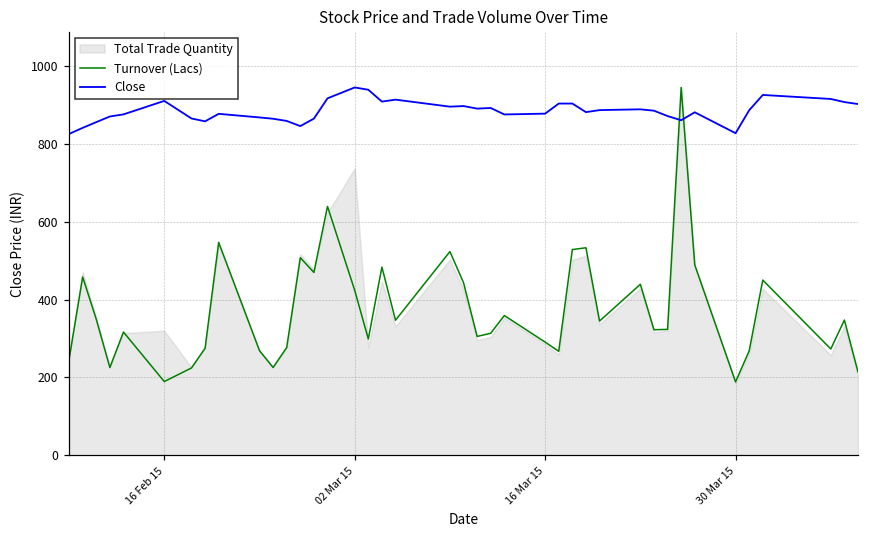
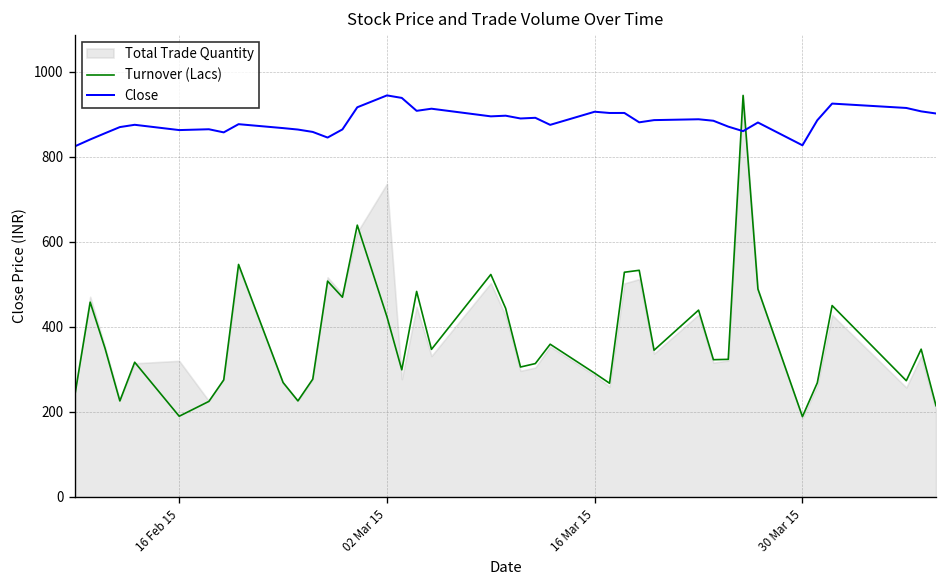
  {
    "Turnover (Lacs)": {
      "16 Feb 15": 190,
      "02 Mar 15": 420
    },
    "Total Trade Quantity": {
      "16 Feb 15": 320,
      "02 Mar 15": 740
    },
    "Close": {
-     "16 Feb 15": 910,
+     "16 Feb 15": 860,
      "02 Mar 15": 940,
-     "16 Mar 15": 880,
+     "16 Mar 15": 910,
      "30 Mar 15": 830
    }
  }
